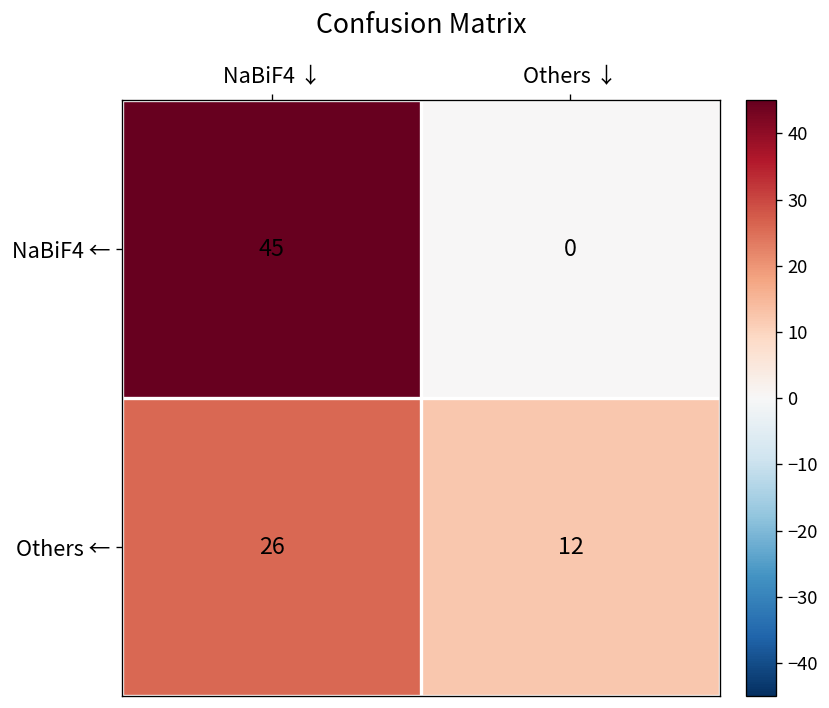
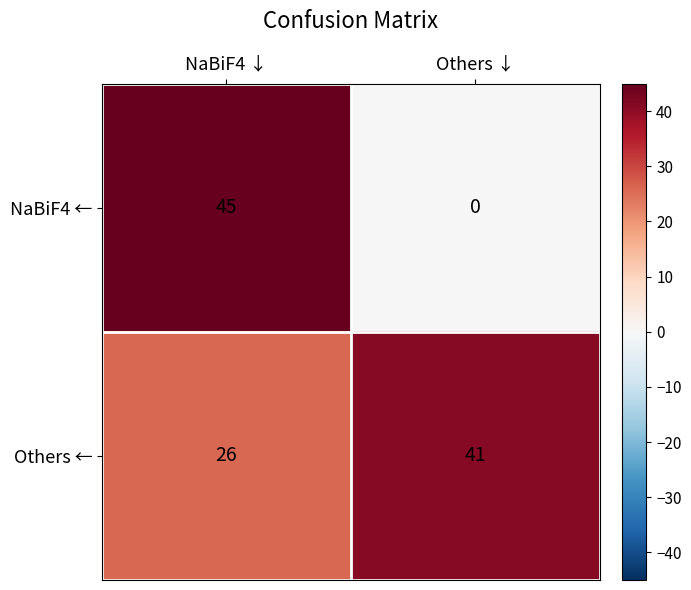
  {
    "NaBiF4 ←": {
      "NaBiF4 ↓": 45,
      "Others ↓": 0
    },
    "Others ←": {
      "NaBiF4 ↓": 26,
-     "Others ↓": 12
+     "Others ↓": 41
    }
  }
